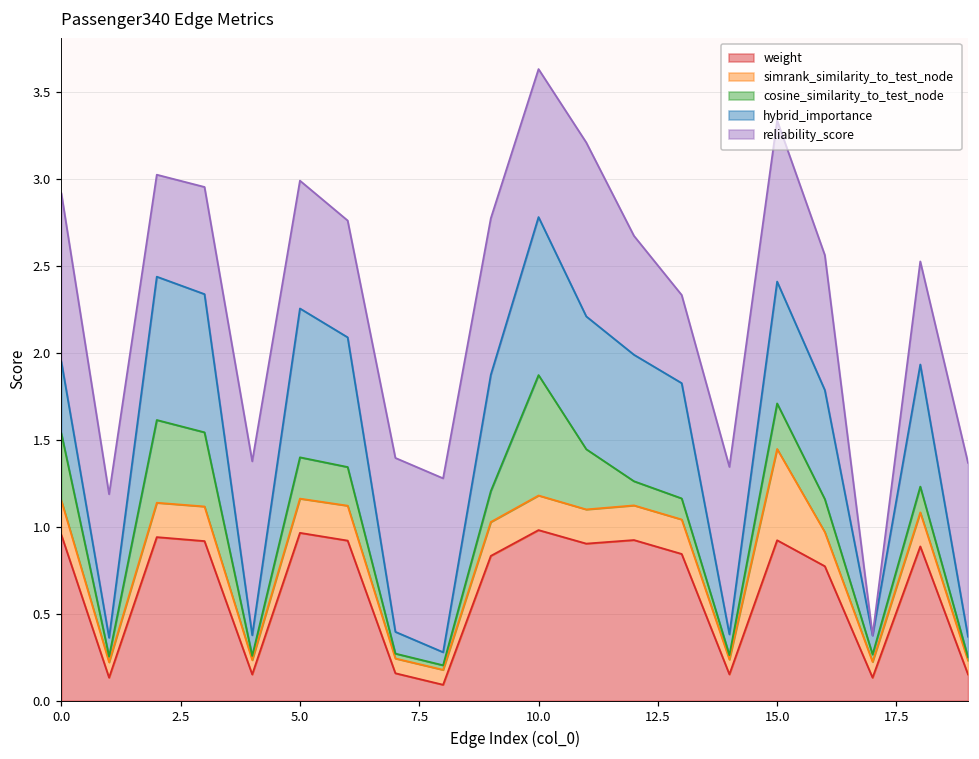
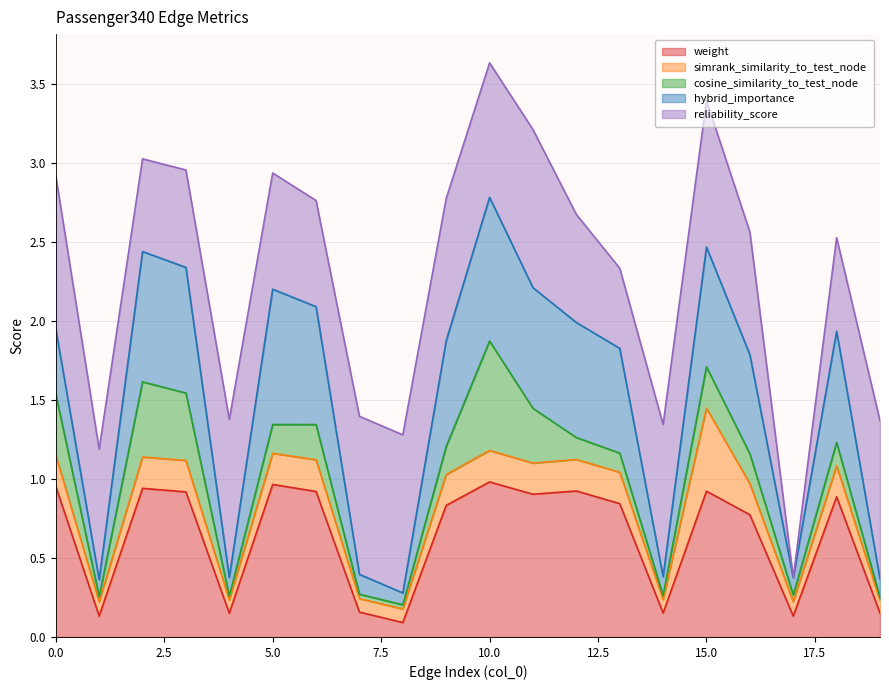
  {
    "weight": {
      "0.0": 0.95,
      "5.0": 0.96,
      "10.0": 0.98,
      "15.0": 0.92
    },
    "simrank_similarity_to_test_node": {
      "0.0": 0.20,
      "5.0": 0.20,
      "10.0": 0.20,
      "15.0": 0.52
    },
    "cosine_similarity_to_test_node": {
      "0.0": 0.39,
-     "5.0": 0.24,
+     "5.0": 0.18,
      "10.0": 0.69,
      "15.0": 0.26
    },
    "hybrid_importance": {
      "0.0": 0.41,
      "5.0": 0.86,
      "10.0": 0.91,
-     "15.0": 0.70
+     "15.0": 0.76
    },
    "reliability_score": {
      "0.0": 0.97,
      "5.0": 0.74,
      "10.0": 0.85
    }
  }
